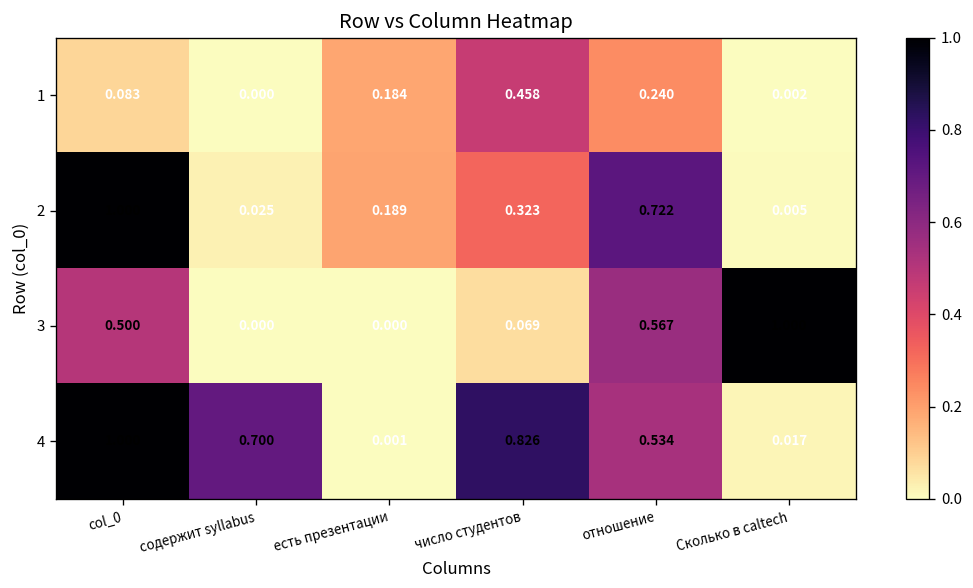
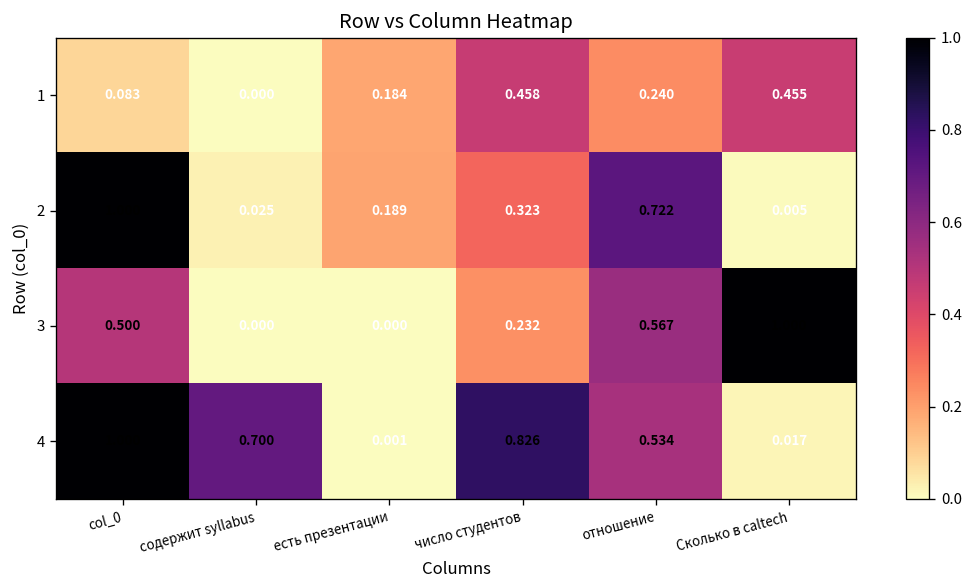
  {
    "1": {
      "col_0": 0.083,
      "содержит syllabus": 0.000,
      "есть презентации": 0.184,
      "число студентов": 0.458,
      "отношение": 0.240,
-     "Сколько в caltech": 0.002
+     "Сколько в caltech": 0.455
    },
    "2": {
      "содержит syllabus": 0.025,
      "есть презентации": 0.189,
      "число студентов": 0.323,
      "отношение": 0.722,
      "Сколько в caltech": 0.005
    },
    "3": {
      "col_0": 0.500,
      "содержит syllabus": 0.000,
      "есть презентации": 0.000,
-     "число студентов": 0.069,
+     "число студентов": 0.232,
      "отношение": 0.567
    },
    "4": {
      "содержит syllabus": 0.700,
      "есть презентации": 0.001,
      "число студентов": 0.826,
      "отношение": 0.534,
      "Сколько в caltech": 0.017
    }
  }
